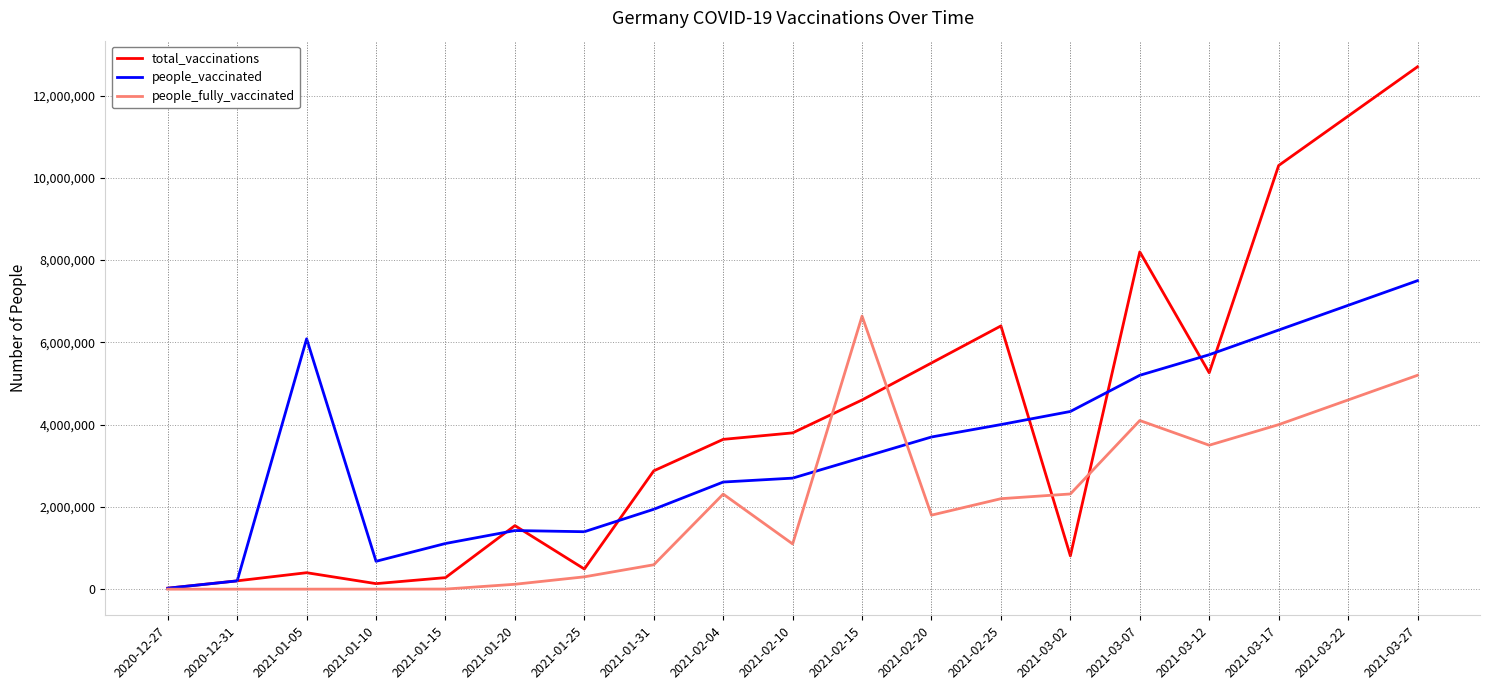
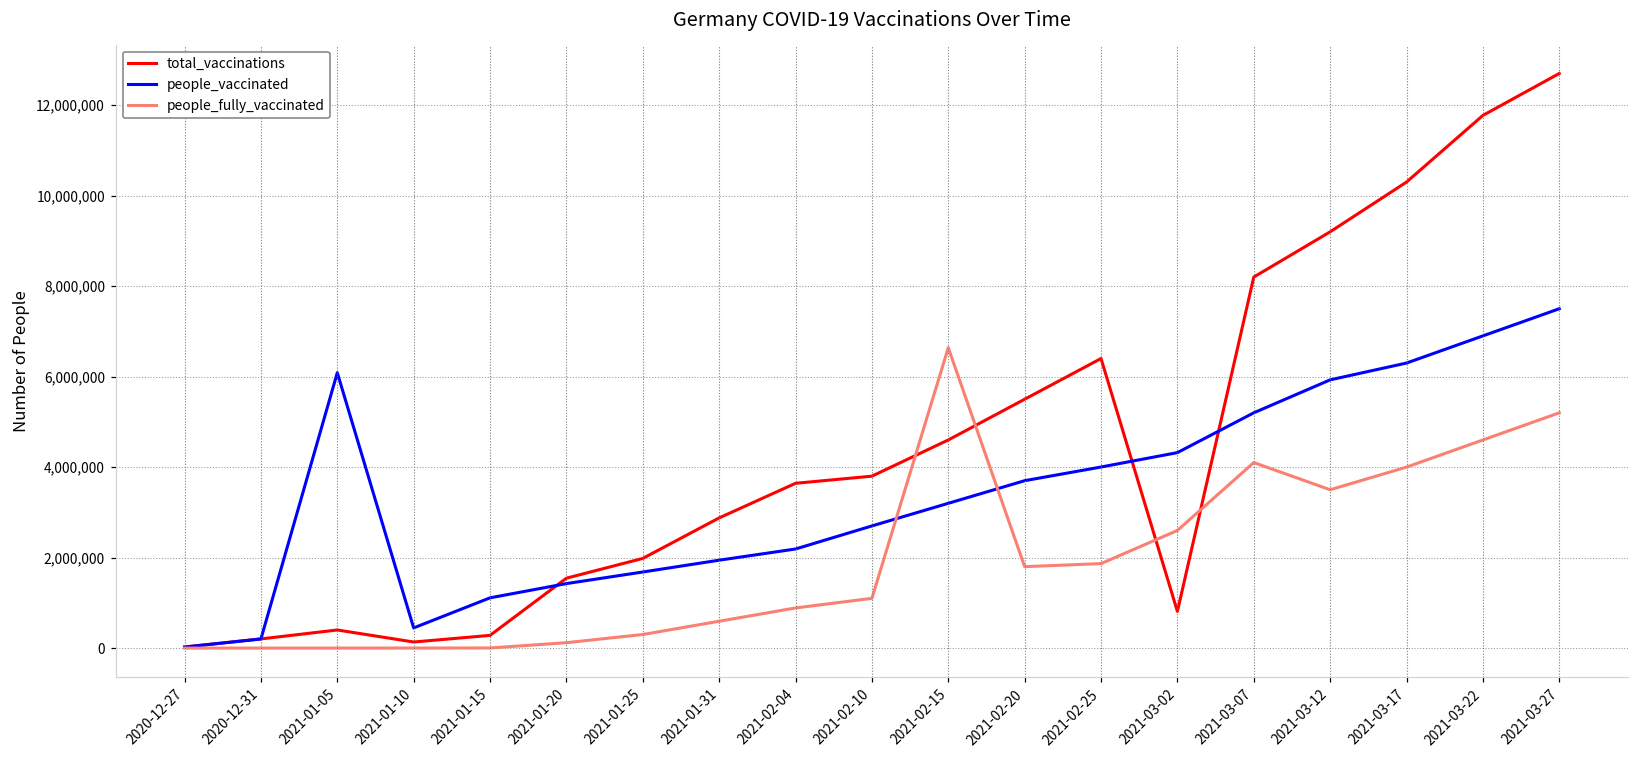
  {
    "total_vaccinations": {
      "2021-01-05": "400,000",
      "2021-01-10": "100,000",
      "2021-01-15": "300,000",
      "2021-01-20": "1,500,000",
-     "2021-01-25": "500,000",
+     "2021-01-25": "2,000,000",
      "2021-01-31": "2,900,000",
      "2021-02-04": "3,600,000",
      "2021-02-10": "3,800,000",
      "2021-02-15": "4,600,000",
      "2021-02-20": "5,500,000",
      "2021-02-25": "6,400,000",
      "2021-03-02": "800,000",
      "2021-03-07": "8,200,000",
-     "2021-03-12": "5,300,000",
+     "2021-03-12": "9,200,000",
      "2021-03-17": "10,300,000",
-     "2021-03-22": "11,500,000",
+     "2021-03-22": "11,800,000",
      "2021-03-27": "12,700,000"
    },
    "people_vaccinated": {
      "2021-01-05": "6,100,000",
-     "2021-01-10": "700,000",
+     "2021-01-10": "400,000",
      "2021-01-15": "1,100,000",
      "2021-01-20": "1,400,000",
-     "2021-01-25": "1,400,000",
+     "2021-01-25": "1,700,000",
      "2021-01-31": "1,900,000",
-     "2021-02-04": "2,600,000",
+     "2021-02-04": "2,200,000",
      "2021-02-10": "2,700,000",
      "2021-02-15": "3,200,000",
      "2021-02-20": "3,700,000",
      "2021-02-25": "4,000,000",
      "2021-03-02": "4,300,000",
      "2021-03-07": "5,200,000",
-     "2021-03-12": "5,700,000",
+     "2021-03-12": "5,900,000",
      "2021-03-17": "6,300,000",
      "2021-03-22": "6,900,000",
      "2021-03-27": "7,500,000"
    },
    "people_fully_vaccinated": {
      "2020-12-31": "0",
      "2021-01-05": "0",
      "2021-01-10": "0",
      "2021-01-15": "0",
      "2021-01-20": "100,000",
      "2021-01-25": "300,000",
      "2021-01-31": "600,000",
-     "2021-02-04": "2,300,000",
+     "2021-02-04": "900,000",
      "2021-02-10": "1,100,000",
      "2021-02-15": "6,600,000",
      "2021-02-20": "1,800,000",
-     "2021-02-25": "2,200,000",
-     "2021-03-02": "2,300,000",
+     "2021-02-25": "1,900,000",
+     "2021-03-02": "2,600,000",
      "2021-03-07": "4,100,000",
      "2021-03-12": "3,500,000",
      "2021-03-17": "4,000,000",
      "2021-03-22": "4,600,000",
      "2021-03-27": "5,200,000"
    }
  }
